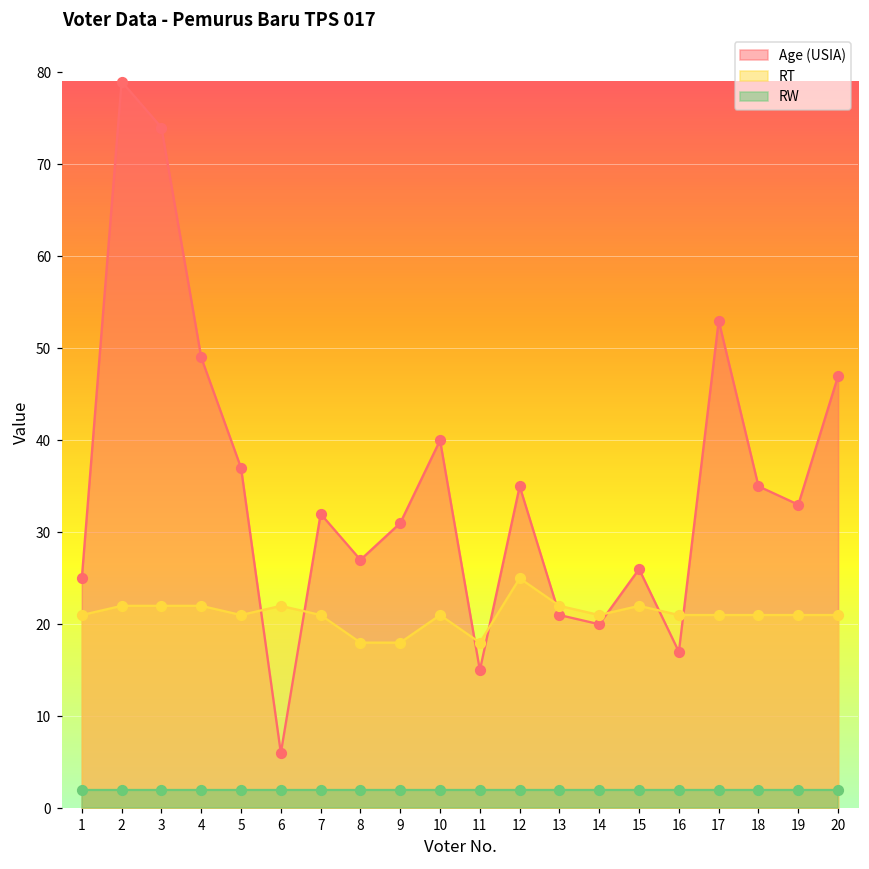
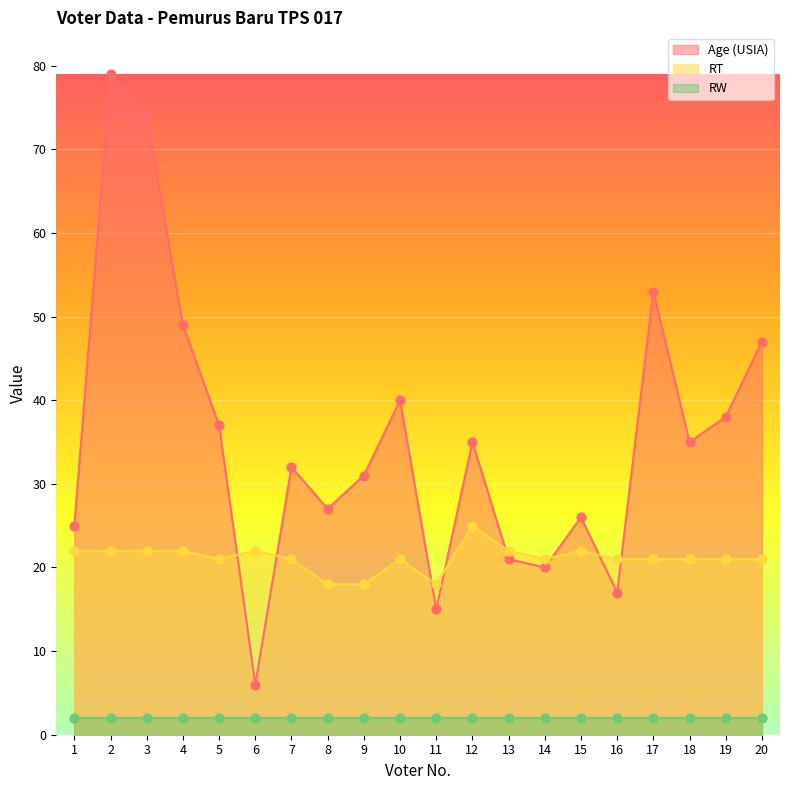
  {
    "Age (USIA)": {
      "1": 25,
      "2": 79,
      "3": 74,
      "4": 49,
      "5": 37,
      "6": 6,
      "7": 32,
      "8": 27,
      "9": 31,
      "10": 40,
      "11": 15,
      "12": 35,
      "13": 21,
      "14": 20,
      "15": 26,
      "16": 17,
      "17": 53,
      "18": 35,
-     "19": 33,
+     "19": 38,
      "20": 47
    },
    "RT": {
-     "1": 21,
+     "1": 22,
      "2": 22,
      "3": 22,
      "4": 22,
      "5": 21,
      "6": 22,
      "7": 21,
      "8": 18,
      "9": 18,
      "10": 21,
      "11": 18,
      "12": 25,
      "13": 22,
      "14": 21,
      "15": 22,
      "16": 21,
      "17": 21,
      "18": 21,
      "19": 21,
      "20": 21
    },
    "RW": {
      "1": 2,
      "2": 2,
      "3": 2,
      "4": 2,
      "5": 2,
      "6": 2,
      "7": 2,
      "8": 2,
      "9": 2,
      "10": 2,
      "11": 2,
      "12": 2,
      "13": 2,
      "14": 2,
      "15": 2,
      "16": 2,
      "17": 2,
      "18": 2,
      "19": 2,
      "20": 2
    }
  }
